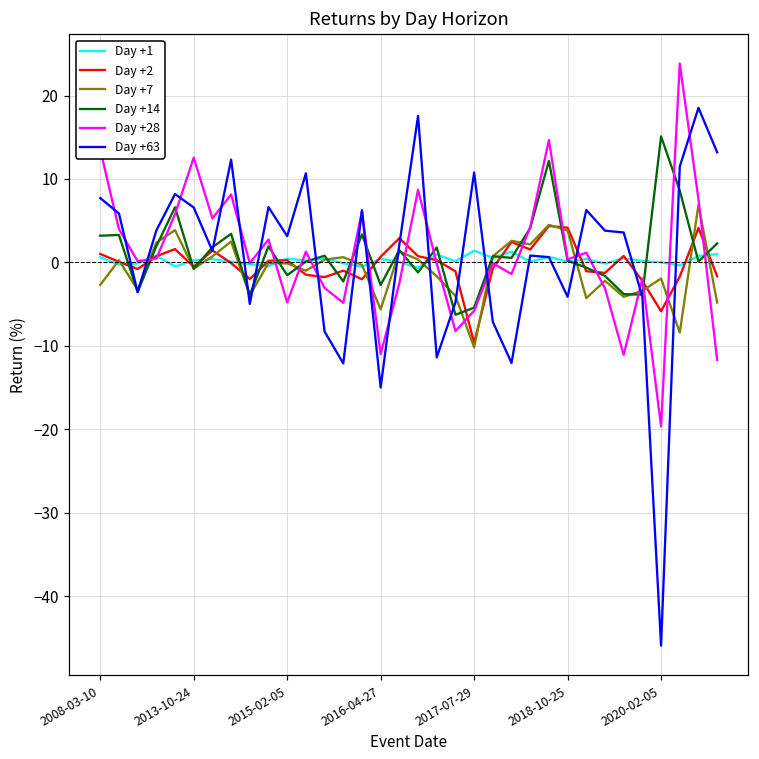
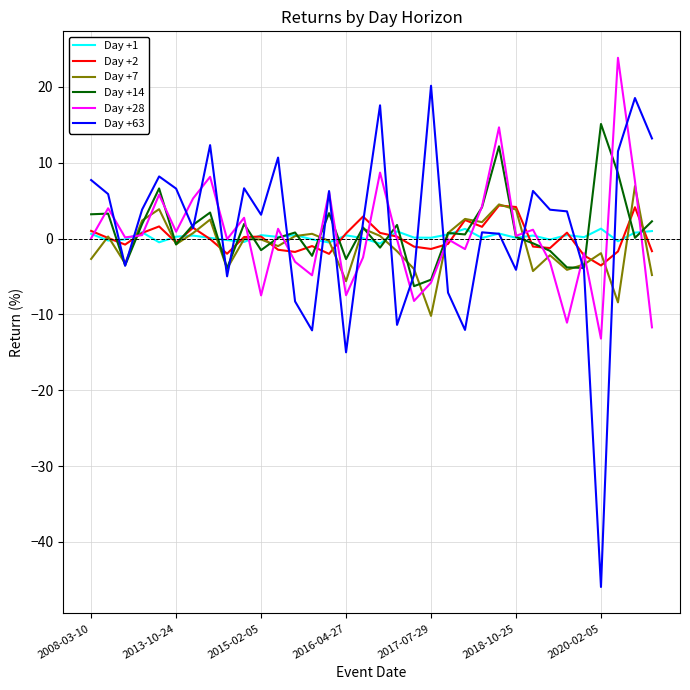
  {
    "Day +1": {
      "2008-03-10": 1,
      "2013-10-24": 0,
-     "2017-07-29": 1,
-     "2020-02-05": 0
+     "2017-07-29": 0,
+     "2020-02-05": 1
    },
    "Day +2": {
      "2008-03-10": 1,
-     "2017-07-29": -10,
+     "2017-07-29": -1,
      "2018-10-25": 4,
-     "2020-02-05": -6
+     "2020-02-05": -4
    },
    "Day +7": {
      "2008-03-10": -3,
      "2015-02-05": 0,
      "2016-04-27": -6,
      "2017-07-29": -10,
      "2018-10-25": 4,
      "2020-02-05": -2
    },
    "Day +14": {
      "2008-03-10": 3,
      "2015-02-05": -2,
      "2016-04-27": -3,
      "2017-07-29": -5,
      "2020-02-05": 15
    },
    "Day +28": {
-     "2008-03-10": 14,
-     "2013-10-24": 13,
-     "2015-02-05": -5,
-     "2016-04-27": -11,
+     "2008-03-10": 0,
+     "2013-10-24": 1,
+     "2015-02-05": -7,
+     "2016-04-27": -7,
      "2017-07-29": -6,
-     "2020-02-05": -20
+     "2020-02-05": -13
    },
    "Day +63": {
      "2008-03-10": 8,
      "2013-10-24": 7,
      "2015-02-05": 3,
      "2016-04-27": -15,
-     "2017-07-29": 11,
+     "2017-07-29": 20,
      "2018-10-25": -4,
      "2020-02-05": -46
    }
  }
